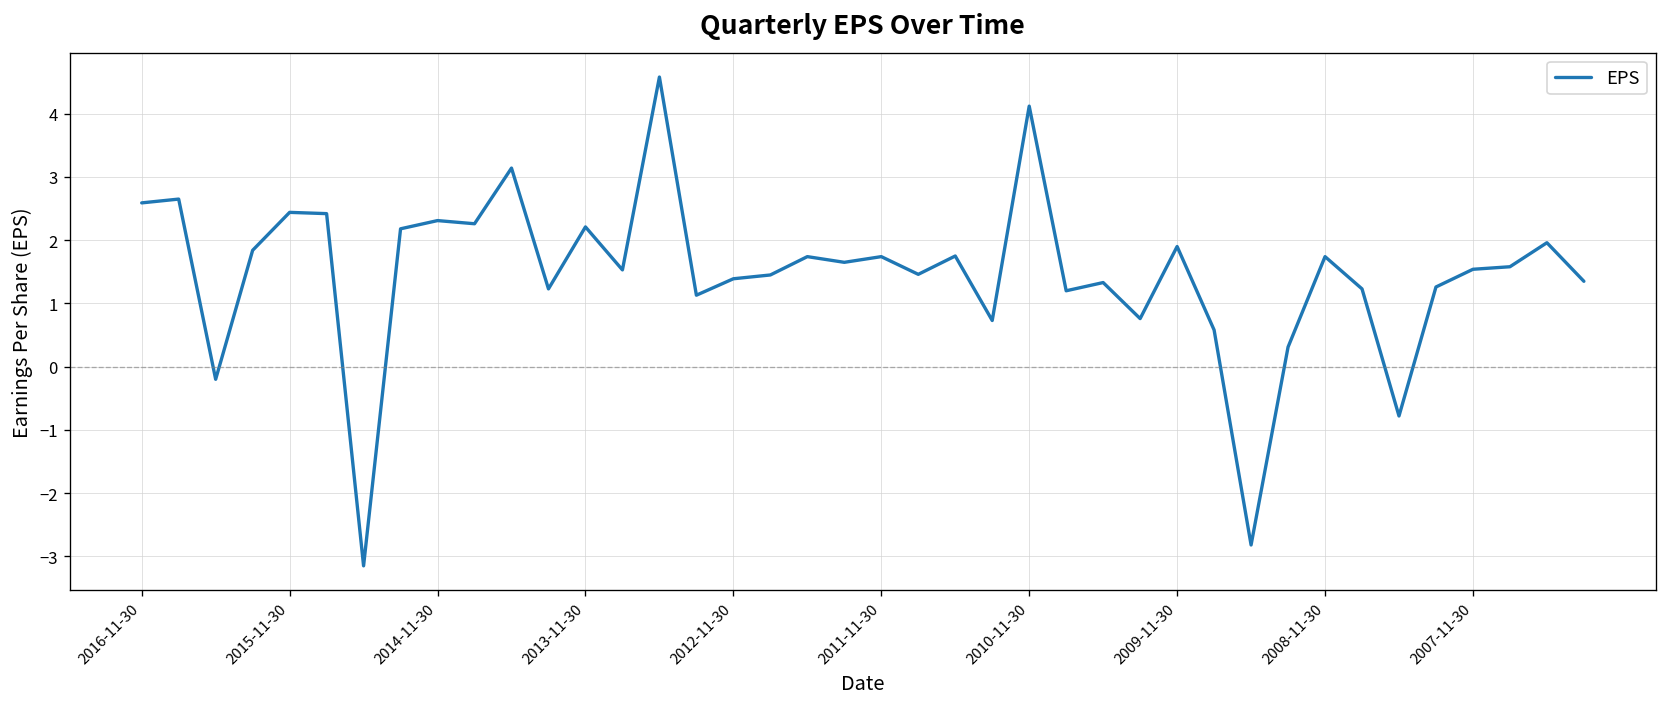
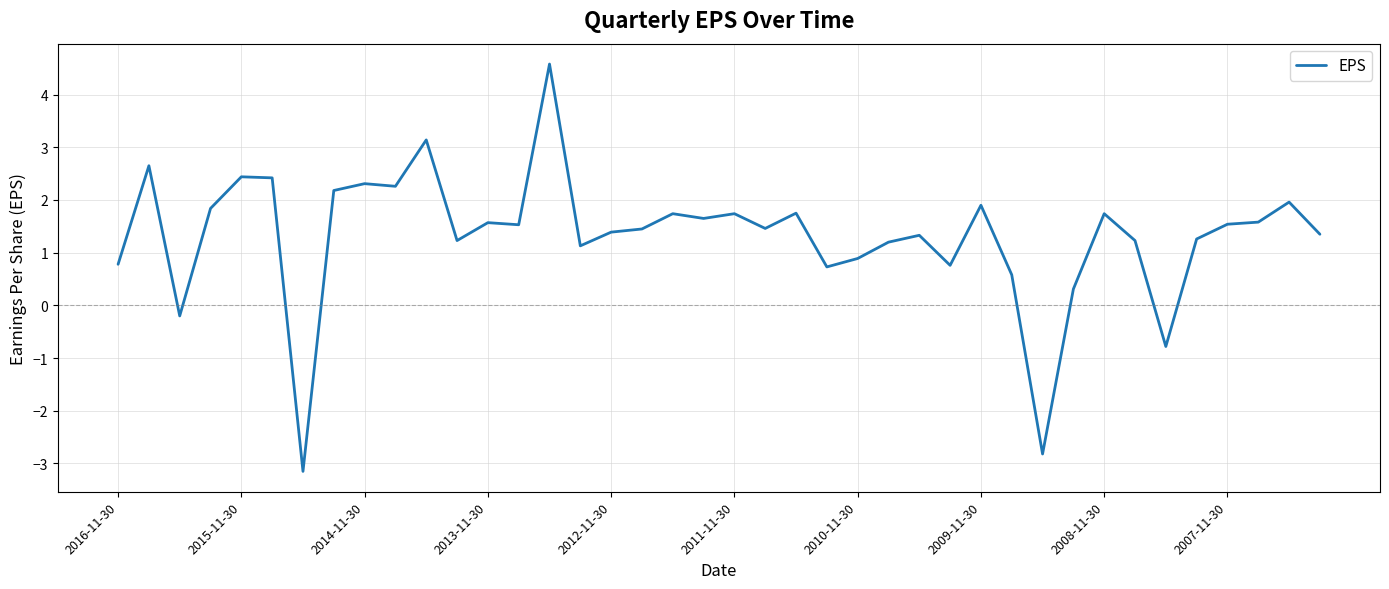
  {
-   "2016-11-30": 2.6,
+   "2016-11-30": 0.8,
    "2015-11-30": 2.4,
    "2014-11-30": 2.3,
-   "2013-11-30": 2.2,
+   "2013-11-30": 1.6,
    "2012-11-30": 1.4,
    "2011-11-30": 1.7,
-   "2010-11-30": 4.1,
+   "2010-11-30": 0.9,
    "2009-11-30": 1.9,
    "2008-11-30": 1.7,
    "2007-11-30": 1.5
  }
